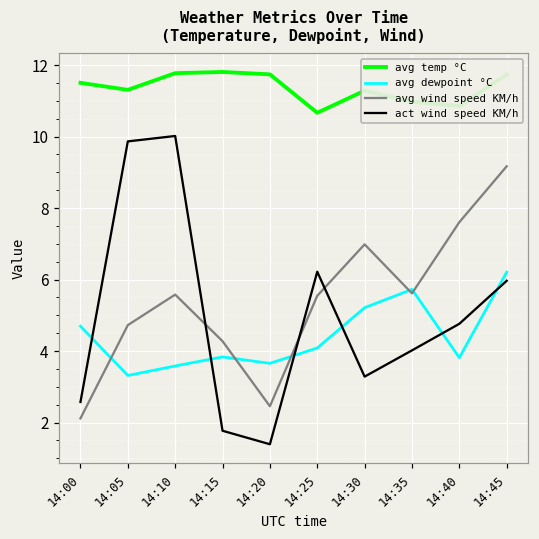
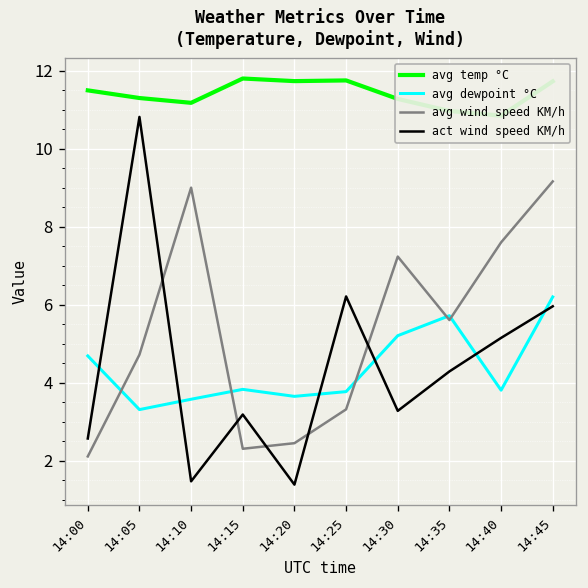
  {
    "avg temp °C": {
      "14:00": 11.5,
      "14:05": 11.3,
-     "14:10": 11.8,
+     "14:10": 11.2,
      "14:15": 11.8,
      "14:20": 11.7,
-     "14:25": 10.7
+     "14:25": 11.8
    },
    "avg dewpoint °C": {
      "14:00": 4.7,
      "14:05": 3.3,
      "14:10": 3.6,
      "14:15": 3.8,
      "14:20": 3.7,
-     "14:25": 4.1,
+     "14:25": 3.8,
      "14:30": 5.2,
      "14:35": 5.7,
      "14:40": 3.8,
      "14:45": 6.2
    },
    "avg wind speed KM/h": {
      "14:00": 2.1,
      "14:05": 4.7,
-     "14:10": 5.6,
-     "14:15": 4.3,
+     "14:10": 9.0,
+     "14:15": 2.3,
      "14:20": 2.5,
-     "14:25": 5.5,
-     "14:30": 7.0,
+     "14:25": 3.3,
+     "14:30": 7.2,
      "14:35": 5.6,
      "14:40": 7.6,
      "14:45": 9.2
    },
    "act wind speed KM/h": {
      "14:00": 2.6,
-     "14:05": 9.9,
-     "14:10": 10.0,
-     "14:15": 1.8,
+     "14:05": 10.8,
+     "14:10": 1.5,
+     "14:15": 3.2,
      "14:20": 1.4,
      "14:25": 6.2,
      "14:30": 3.3,
-     "14:35": 4.0,
-     "14:40": 4.8,
+     "14:35": 4.3,
+     "14:40": 5.2,
      "14:45": 6.0
    }
  }
